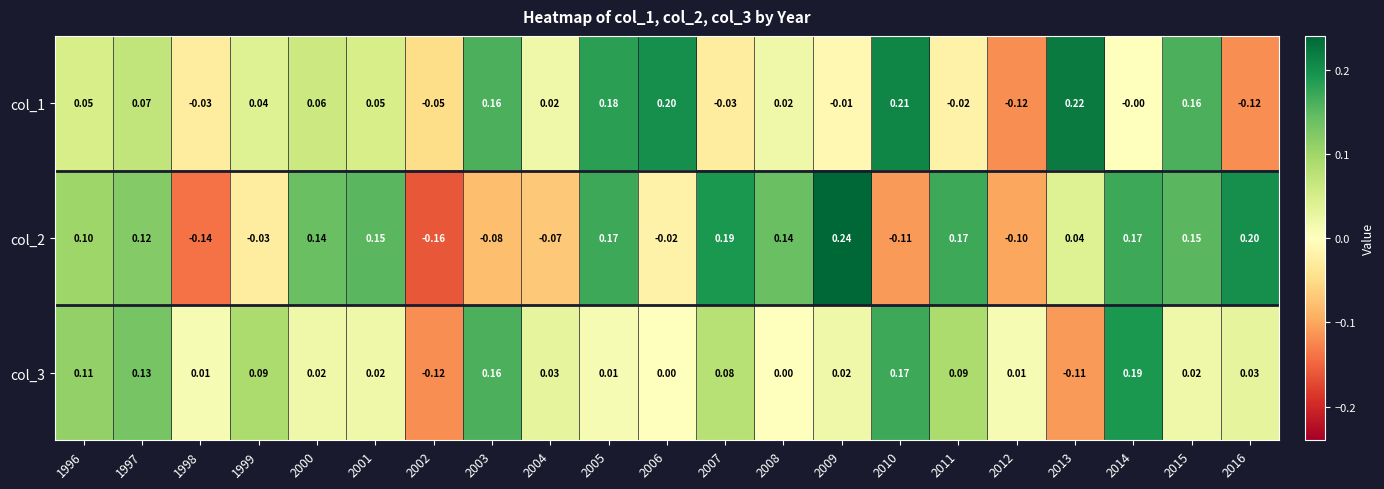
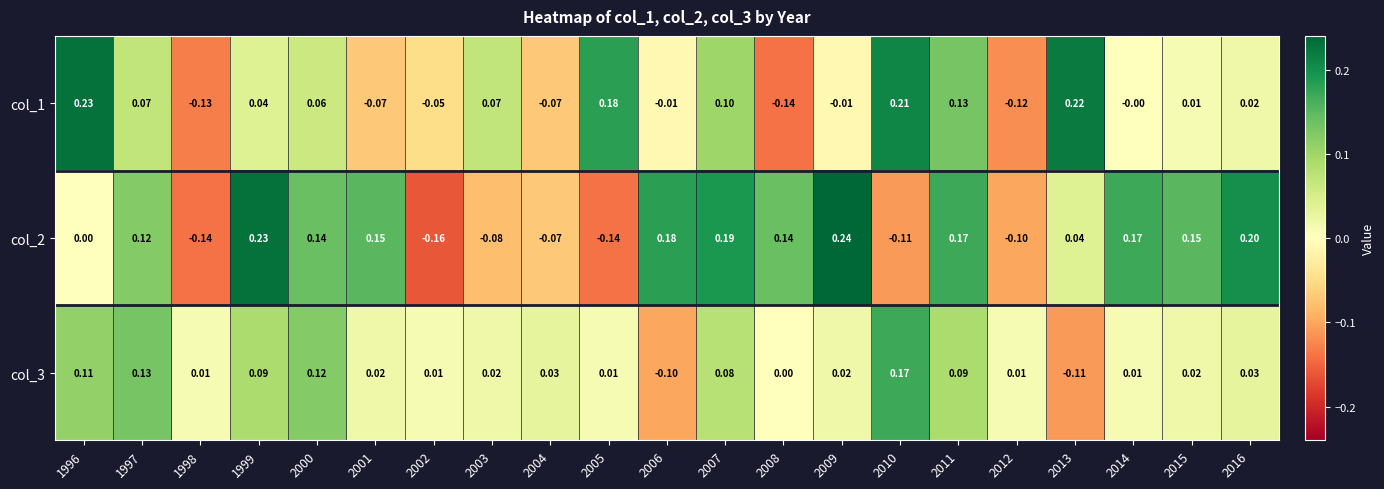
  {
    "col_1": {
-     "1996": 0.05,
+     "1996": 0.23,
      "1997": 0.07,
-     "1998": -0.03,
+     "1998": -0.13,
      "1999": 0.04,
      "2000": 0.06,
-     "2001": 0.05,
+     "2001": -0.07,
      "2002": -0.05,
-     "2003": 0.16,
-     "2004": 0.02,
+     "2003": 0.07,
+     "2004": -0.07,
      "2005": 0.18,
-     "2006": 0.20,
-     "2007": -0.03,
-     "2008": 0.02,
+     "2006": -0.01,
+     "2007": 0.10,
+     "2008": -0.14,
      "2009": -0.01,
      "2010": 0.21,
-     "2011": -0.02,
+     "2011": 0.13,
      "2012": -0.12,
      "2013": 0.22,
      "2014": -0.00,
-     "2015": 0.16,
-     "2016": -0.12
+     "2015": 0.01,
+     "2016": 0.02
    },
    "col_2": {
-     "1996": 0.10,
+     "1996": 0.00,
      "1997": 0.12,
      "1998": -0.14,
-     "1999": -0.03,
+     "1999": 0.23,
      "2000": 0.14,
      "2001": 0.15,
      "2002": -0.16,
      "2003": -0.08,
      "2004": -0.07,
-     "2005": 0.17,
-     "2006": -0.02,
+     "2005": -0.14,
+     "2006": 0.18,
      "2007": 0.19,
      "2008": 0.14,
      "2009": 0.24,
      "2010": -0.11,
      "2011": 0.17,
      "2012": -0.10,
      "2013": 0.04,
      "2014": 0.17,
      "2015": 0.15,
      "2016": 0.20
    },
    "col_3": {
      "1996": 0.11,
      "1997": 0.13,
      "1998": 0.01,
      "1999": 0.09,
-     "2000": 0.02,
+     "2000": 0.12,
      "2001": 0.02,
-     "2002": -0.12,
-     "2003": 0.16,
+     "2002": 0.01,
+     "2003": 0.02,
      "2004": 0.03,
      "2005": 0.01,
-     "2006": 0.00,
+     "2006": -0.10,
      "2007": 0.08,
      "2008": 0.00,
      "2009": 0.02,
      "2010": 0.17,
      "2011": 0.09,
      "2012": 0.01,
      "2013": -0.11,
-     "2014": 0.19,
+     "2014": 0.01,
      "2015": 0.02,
      "2016": 0.03
    }
  }
